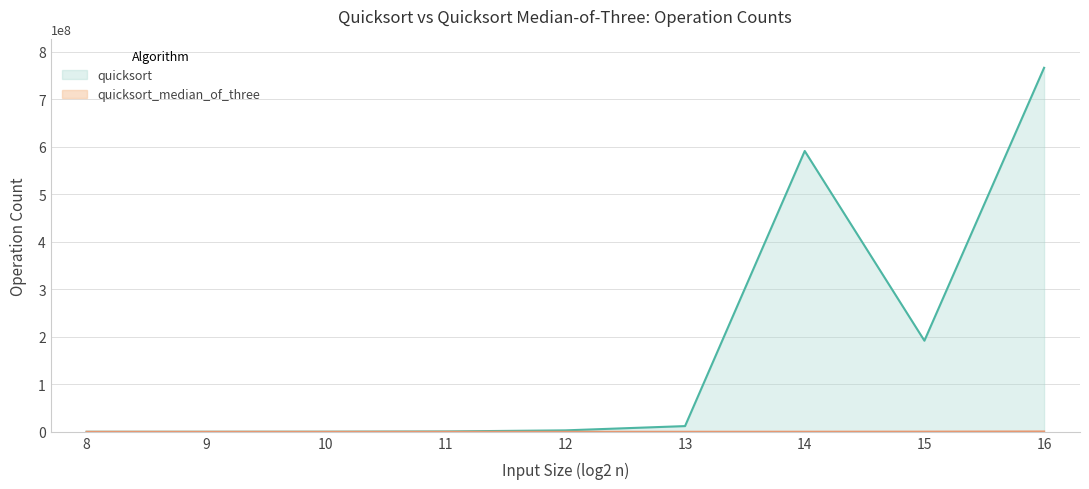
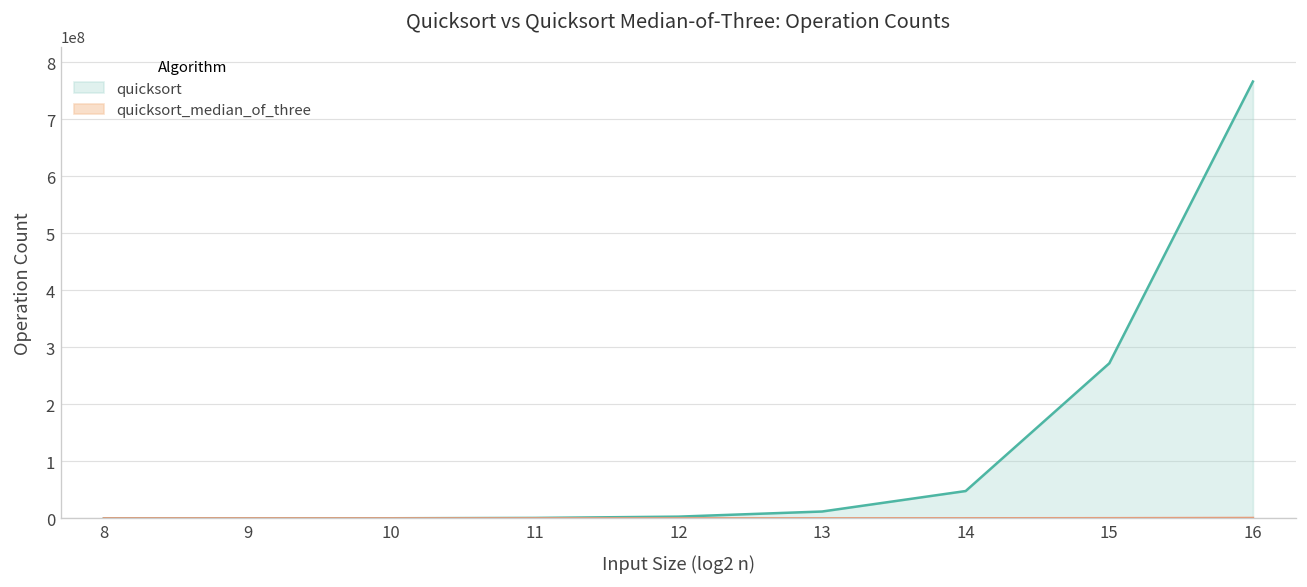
  {
    "quicksort": {
      "13": 10000000,
-     "14": 590000000,
-     "15": 190000000,
+     "14": 50000000,
+     "15": 270000000,
      "16": 770000000
    },
    "quicksort_median_of_three": {
      "13": 0,
      "14": 0,
      "15": 0,
      "16": 0
    }
  }
